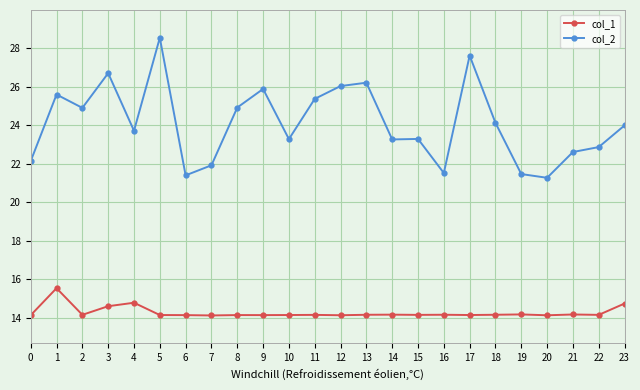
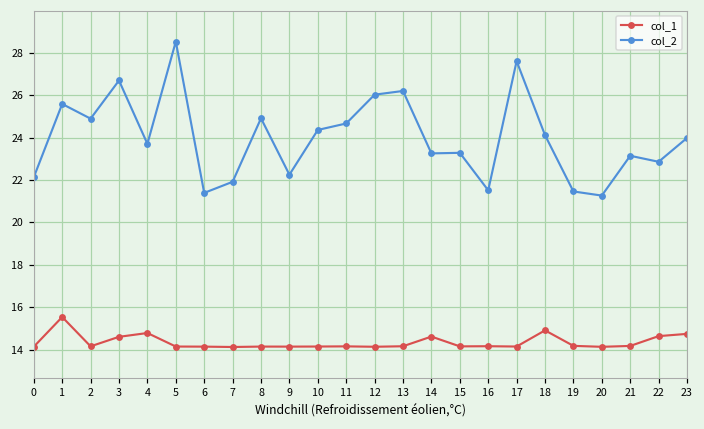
  {
    "col_1": {
      "0": 14.1,
      "1": 15.5,
      "2": 14.2,
      "3": 14.6,
      "4": 14.8,
      "5": 14.1,
      "6": 14.1,
      "7": 14.1,
      "8": 14.1,
      "9": 14.1,
      "10": 14.1,
      "11": 14.2,
      "12": 14.1,
      "13": 14.2,
-     "14": 14.2,
+     "14": 14.6,
      "15": 14.2,
      "16": 14.2,
      "17": 14.1,
-     "18": 14.2,
+     "18": 14.9,
      "19": 14.2,
      "20": 14.1,
      "21": 14.2,
-     "22": 14.2,
+     "22": 14.6,
      "23": 14.7
    },
    "col_2": {
      "0": 22.1,
      "1": 25.6,
      "2": 24.9,
      "3": 26.7,
      "4": 23.7,
      "5": 28.5,
      "6": 21.4,
      "7": 21.9,
      "8": 24.9,
-     "9": 25.9,
-     "10": 23.3,
-     "11": 25.4,
+     "9": 22.2,
+     "10": 24.4,
+     "11": 24.7,
      "12": 26.0,
      "13": 26.2,
      "14": 23.3,
      "15": 23.3,
      "16": 21.5,
      "17": 27.6,
      "18": 24.1,
      "19": 21.5,
      "20": 21.3,
-     "21": 22.6,
+     "21": 23.1,
      "22": 22.9,
      "23": 24.0
    }
  }
